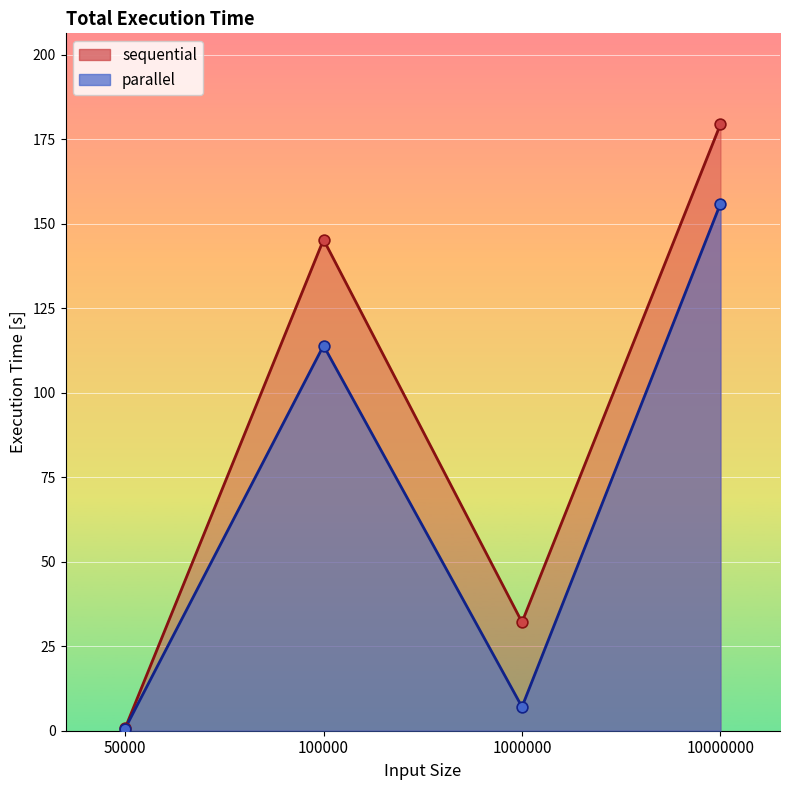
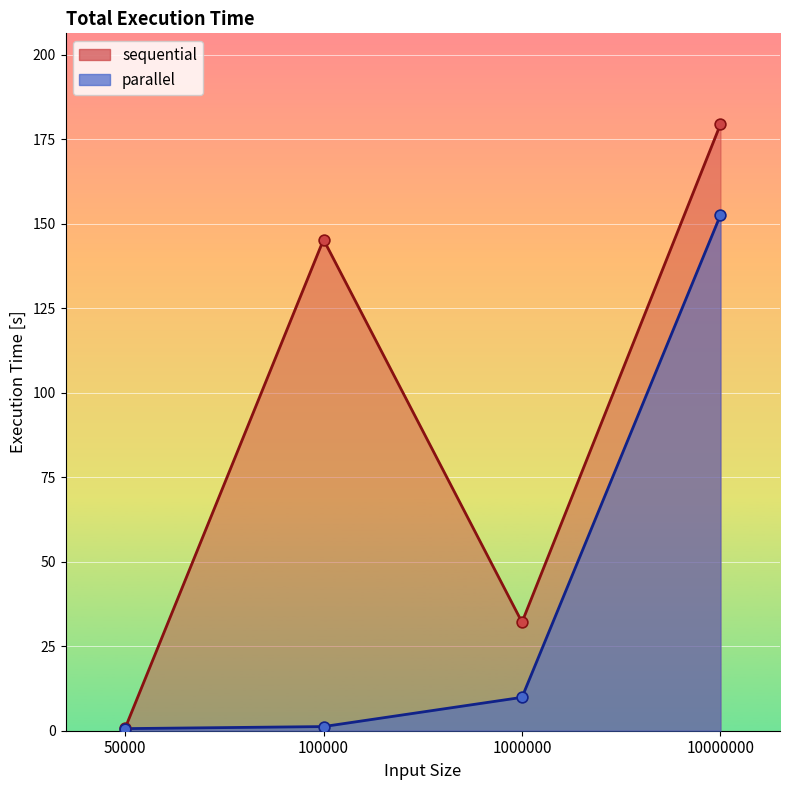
  {
    "sequential": {
      "100000": 145,
      "1000000": 32,
      "10000000": 179
    },
    "parallel": {
-     "100000": 114,
-     "1000000": 7,
-     "10000000": 156
+     "100000": 1,
+     "1000000": 10,
+     "10000000": 153
    }
  }
